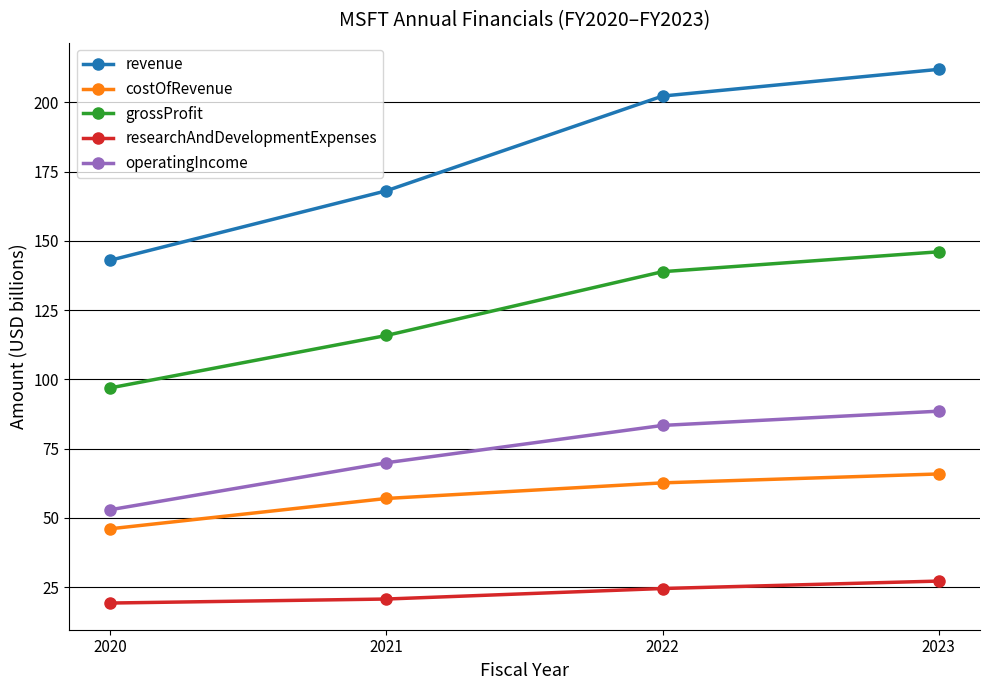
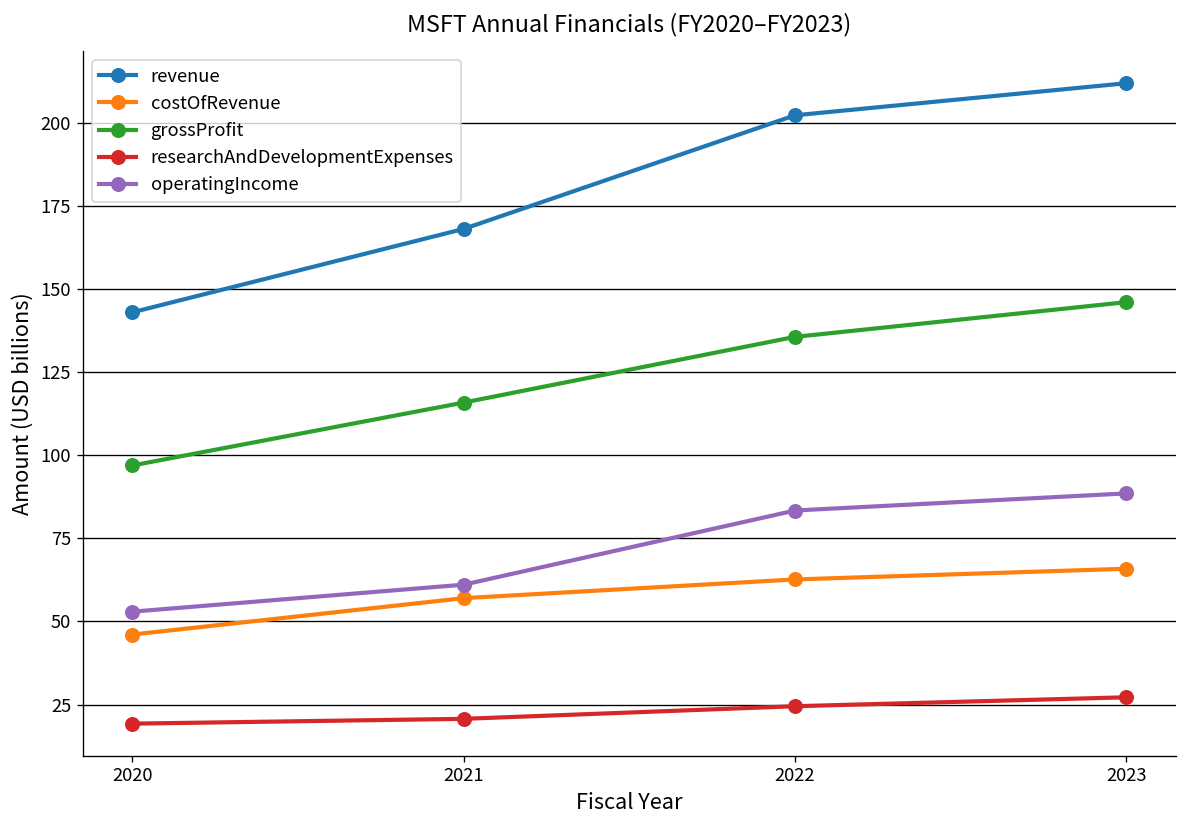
  {
    "revenue": {
      "2020": 143,
      "2021": 168,
      "2022": 202,
      "2023": 212
    },
    "costOfRevenue": {
      "2020": 46,
      "2021": 57,
      "2022": 63,
      "2023": 66
    },
    "grossProfit": {
      "2020": 97,
      "2021": 116,
-     "2022": 139,
+     "2022": 136,
      "2023": 146
    },
    "researchAndDevelopmentExpenses": {
      "2020": 19,
      "2021": 21,
      "2022": 25,
      "2023": 27
    },
    "operatingIncome": {
      "2020": 53,
-     "2021": 70,
+     "2021": 61,
      "2022": 83,
      "2023": 89
    }
  }
